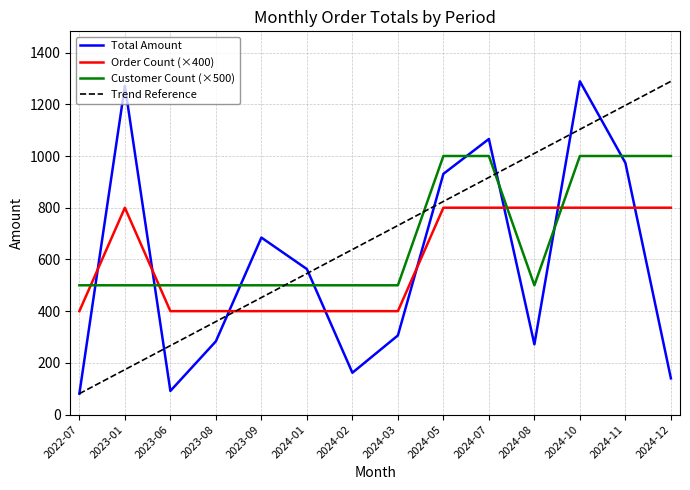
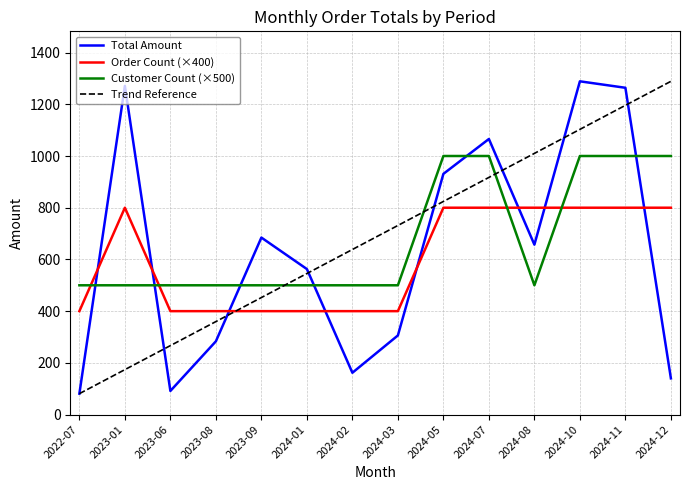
  {
    "Total Amount": {
      "2023-06": 90,
      "2023-08": 280,
      "2023-09": 680,
      "2024-01": 560,
      "2024-02": 160,
      "2024-03": 310,
      "2024-05": 930,
      "2024-07": 1070,
-     "2024-08": 270,
+     "2024-08": 660,
      "2024-10": 1290,
-     "2024-11": 970,
+     "2024-11": 1260,
      "2024-12": 140
    },
    "Order Count (×400)": {
      "2022-07": 400,
      "2023-01": 800,
      "2023-06": 400,
      "2023-08": 400,
      "2023-09": 400,
      "2024-01": 400,
      "2024-02": 400,
      "2024-03": 400,
      "2024-05": 800,
      "2024-07": 800,
      "2024-08": 800,
      "2024-10": 800,
      "2024-11": 800,
      "2024-12": 800
    },
    "Customer Count (×500)": {
      "2022-07": 500,
      "2023-01": 500,
      "2023-06": 500,
      "2023-08": 500,
      "2023-09": 500,
      "2024-01": 500,
      "2024-02": 500,
      "2024-03": 500,
      "2024-05": 1000,
      "2024-07": 1000,
      "2024-08": 500,
      "2024-10": 1000,
      "2024-11": 1000,
      "2024-12": 1000
    },
    "Trend Reference": {
      "2023-01": 170,
      "2023-06": 270,
      "2023-08": 360,
      "2023-09": 450,
      "2024-01": 550,
      "2024-02": 640,
      "2024-03": 730,
      "2024-05": 820,
      "2024-07": 920,
      "2024-08": 1010,
      "2024-10": 1100,
      "2024-11": 1200,
      "2024-12": 1290
    }
  }
